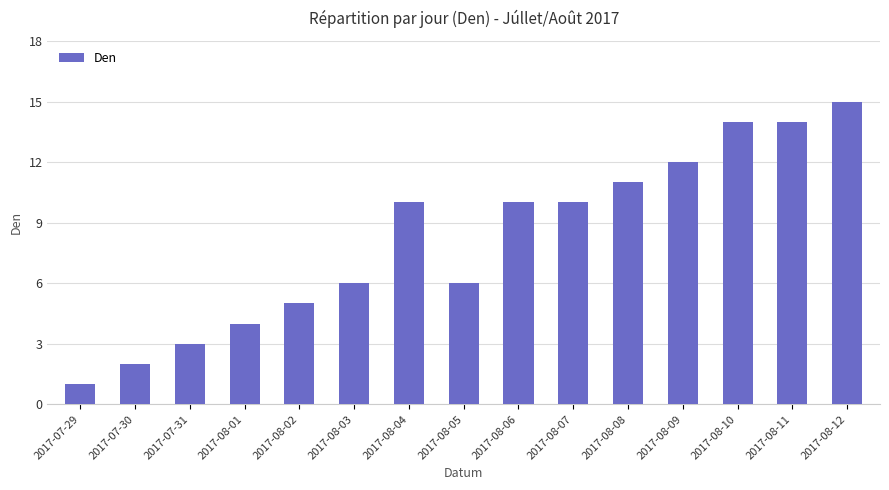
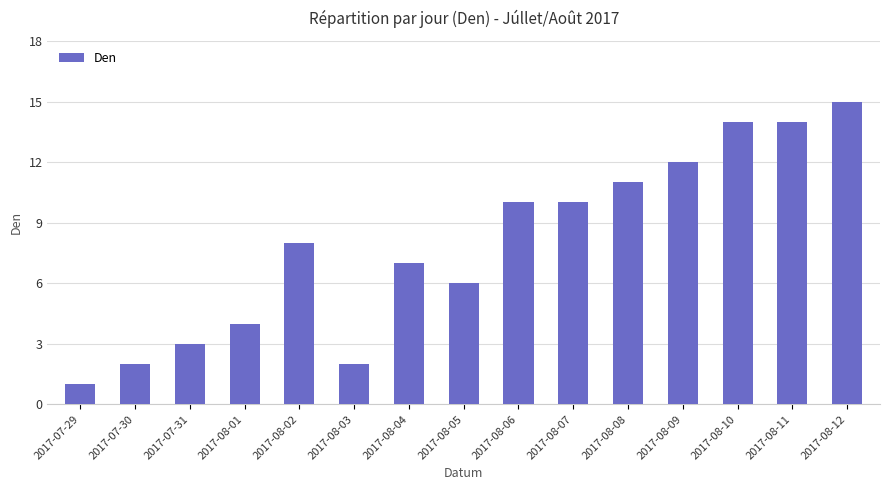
  {
    "2017-07-29": 1,
    "2017-07-30": 2,
    "2017-07-31": 3,
    "2017-08-01": 4,
-   "2017-08-02": 5,
-   "2017-08-03": 6,
-   "2017-08-04": 10,
+   "2017-08-02": 8,
+   "2017-08-03": 2,
+   "2017-08-04": 7,
    "2017-08-05": 6,
    "2017-08-06": 10,
    "2017-08-07": 10,
    "2017-08-08": 11,
    "2017-08-09": 12,
    "2017-08-10": 14,
    "2017-08-11": 14,
    "2017-08-12": 15
  }
